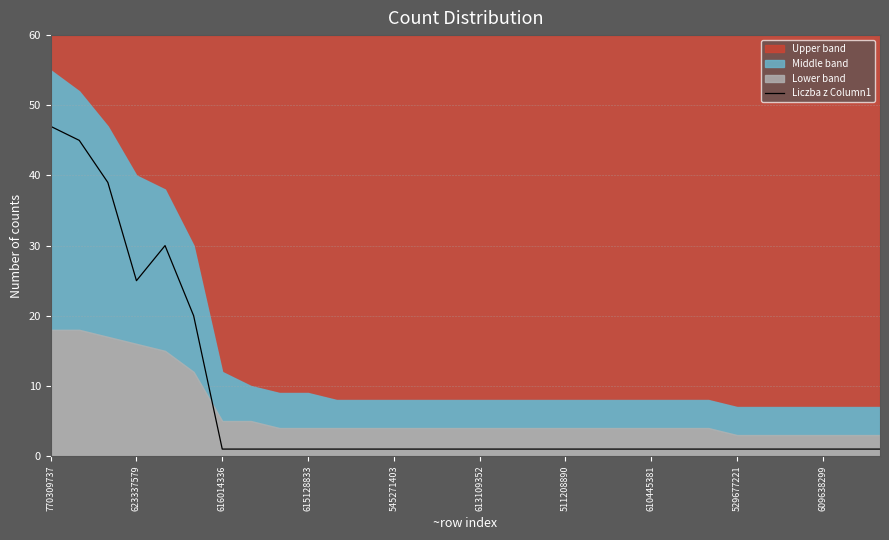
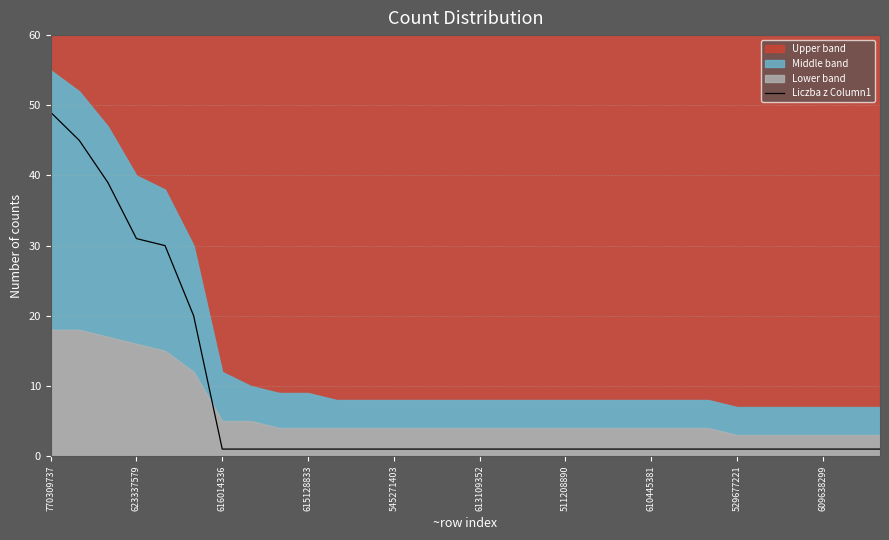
  {
    "Liczba z Column1": {
-     "770309737": 47,
-     "623337579": 25,
+     "770309737": 49,
+     "623337579": 31,
      "616014336": 1,
      "615128833": 1,
      "545271403": 1,
      "613109352": 1,
      "511208890": 1,
      "610445381": 1,
      "529677221": 1,
      "609638299": 1
    },
    "Upper band": {
      "770309737": 5,
      "623337579": 20,
      "616014336": 48,
      "615128833": 51,
      "545271403": 52,
      "613109352": 52,
      "511208890": 52,
      "610445381": 52,
      "529677221": 53,
      "609638299": 53
    },
    "Lower band": {
      "770309737": 18,
      "623337579": 16,
      "616014336": 5,
      "615128833": 4,
      "545271403": 4,
      "613109352": 4,
      "511208890": 4,
      "610445381": 4,
      "529677221": 3,
      "609638299": 3
    }
  }
